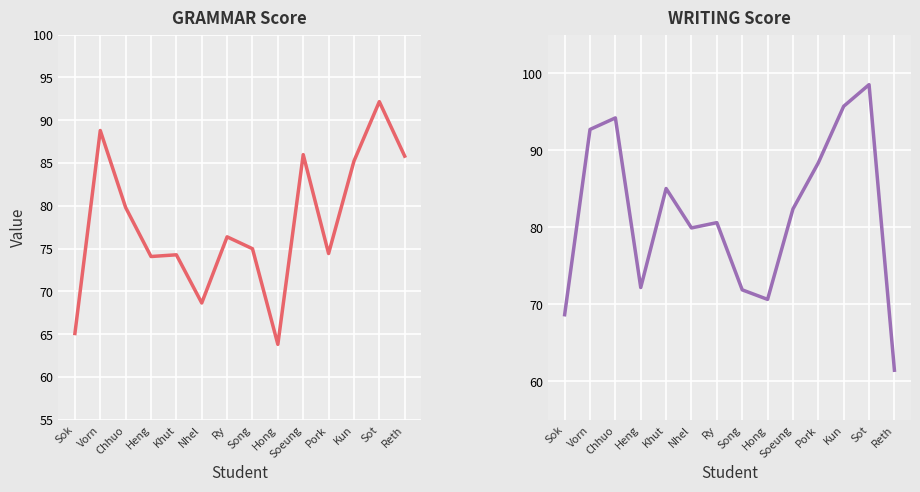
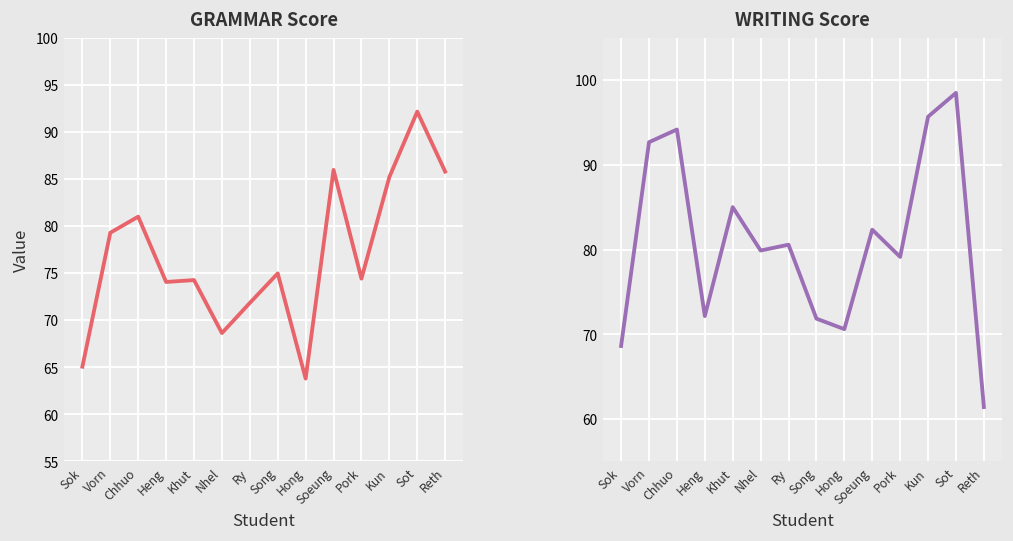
  {
    "GRAMMAR Score": {
      "Sok": 65,
-     "Vorn": 89,
-     "Chhuo": 80,
+     "Vorn": 79,
+     "Chhuo": 81,
      "Heng": 74,
      "Khut": 74,
      "Nhel": 69,
-     "Ry": 76,
+     "Ry": 72,
      "Song": 75,
      "Hong": 64,
      "Soeung": 86,
      "Pork": 74,
      "Kun": 85,
      "Sot": 92,
      "Reth": 86
    },
    "WRITING Score": {
      "Sok": 69,
      "Vorn": 93,
      "Chhuo": 94,
      "Heng": 72,
      "Khut": 85,
      "Nhel": 80,
      "Ry": 81,
      "Song": 72,
      "Hong": 71,
      "Soeung": 82,
-     "Pork": 88,
+     "Pork": 79,
      "Kun": 96,
      "Sot": 99,
      "Reth": 61
    }
  }
